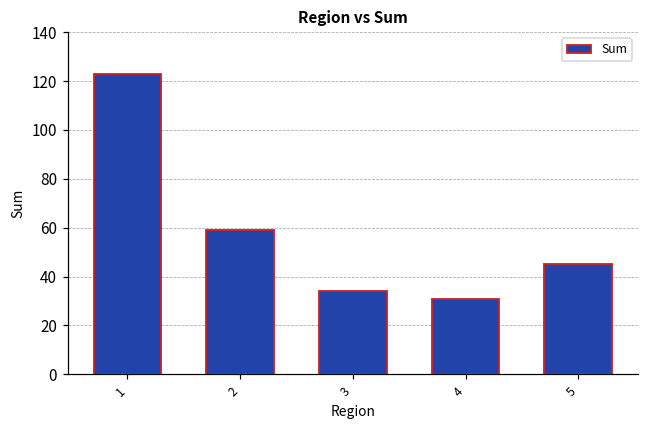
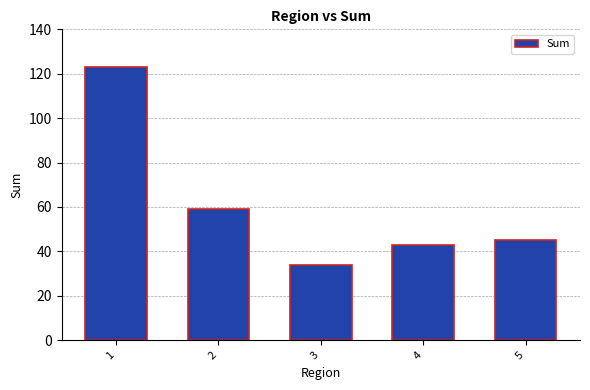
  {
    "1": 123,
    "2": 59,
    "3": 34,
-   "4": 31,
+   "4": 43,
    "5": 45
  }
